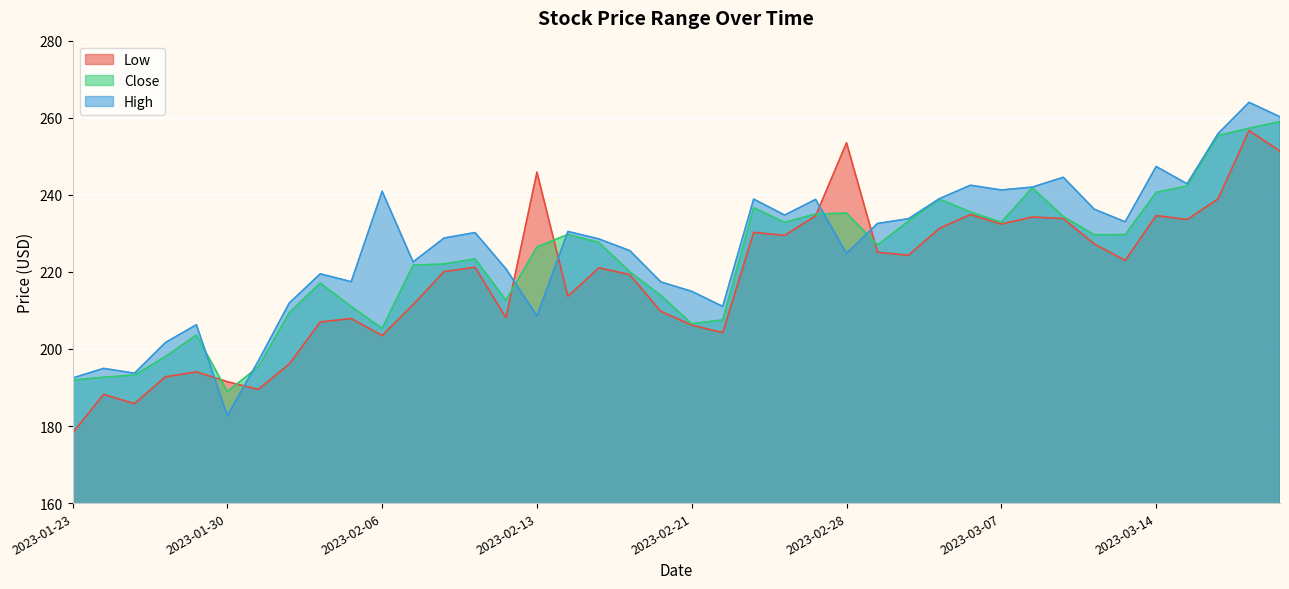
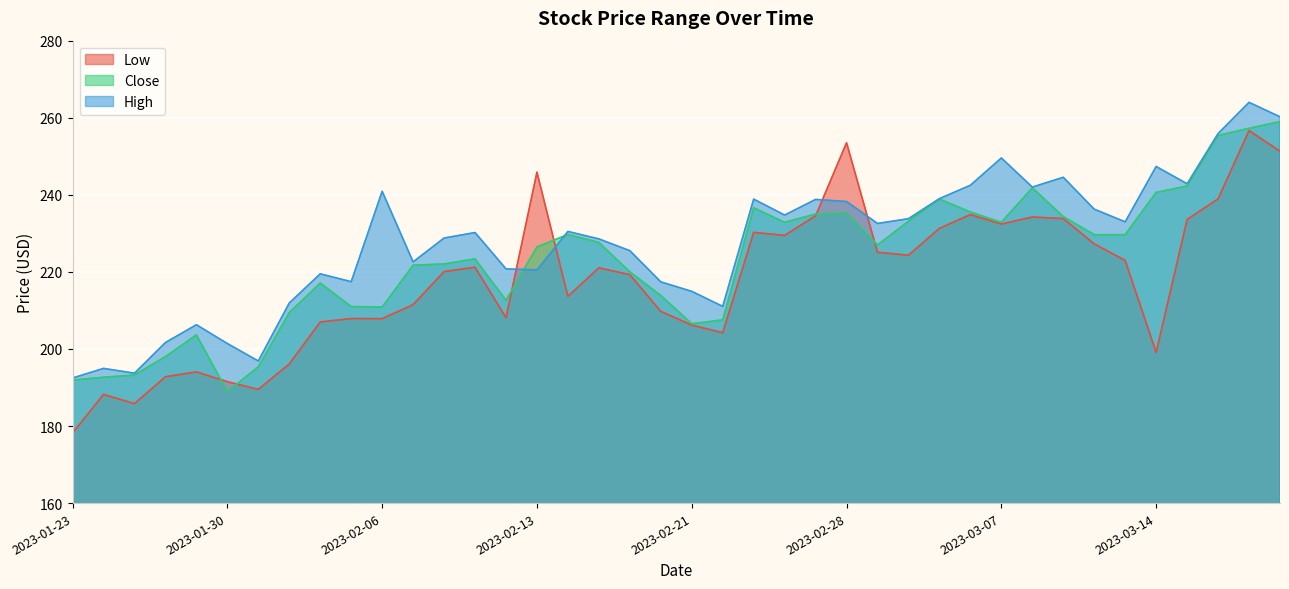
  {
    "Low": {
      "2023-01-23": 178,
      "2023-01-30": 192,
-     "2023-02-06": 203,
+     "2023-02-06": 208,
      "2023-02-13": 246,
      "2023-02-28": 254,
-     "2023-03-14": 235
+     "2023-03-14": 199
    },
    "Close": {
      "2023-01-30": 189,
-     "2023-02-06": 205,
+     "2023-02-06": 211,
      "2023-02-13": 226,
      "2023-02-28": 235,
      "2023-03-14": 241
    },
    "High": {
-     "2023-01-30": 183,
+     "2023-01-30": 201,
      "2023-02-06": 241,
-     "2023-02-13": 209,
+     "2023-02-13": 220,
      "2023-02-21": 215,
-     "2023-02-28": 225,
-     "2023-03-07": 241,
+     "2023-02-28": 238,
+     "2023-03-07": 250,
      "2023-03-14": 247
    }
  }
